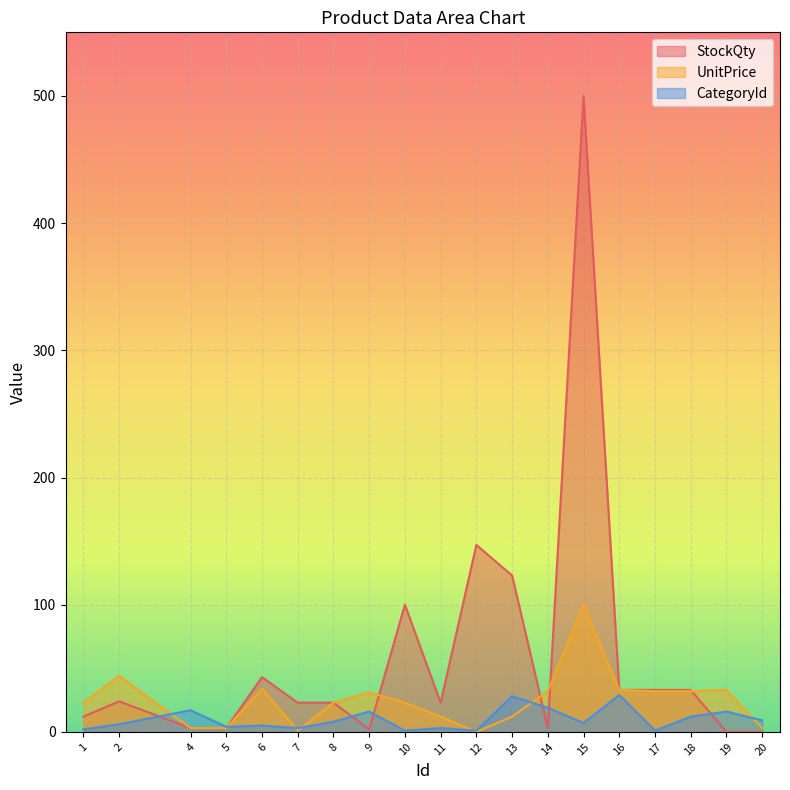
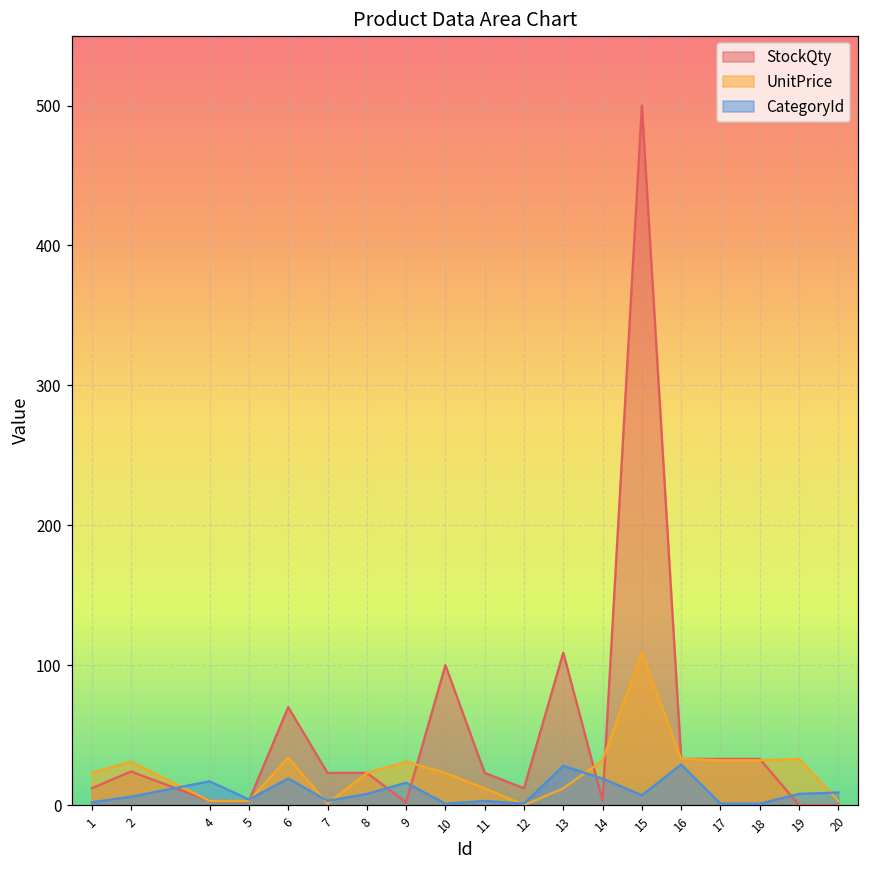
  {
    "StockQty": {
      "1": 12,
      "2": 24,
-     "6": 43,
+     "6": 70,
      "7": 23,
      "9": 2,
      "10": 100,
      "11": 23,
-     "12": 147,
-     "13": 123,
+     "12": 12,
+     "13": 109,
      "14": 3,
      "15": 500,
      "19": 0,
      "20": 0
    },
    "UnitPrice": {
      "1": 23,
-     "2": 44,
+     "2": 31,
      "6": 34,
      "9": 31,
      "10": 23,
      "11": 12,
      "13": 12,
      "14": 32,
-     "15": 100,
+     "15": 109,
      "19": 33,
      "20": 3
    },
    "CategoryId": {
      "1": 2,
      "2": 6,
      "4": 17,
-     "6": 5,
+     "6": 19,
      "8": 8,
      "9": 16,
      "10": 1,
      "11": 3,
      "13": 28,
      "14": 19,
      "15": 7,
      "16": 29,
      "17": 1,
-     "18": 12,
-     "19": 16,
+     "18": 1,
+     "19": 8,
      "20": 9
    }
  }
